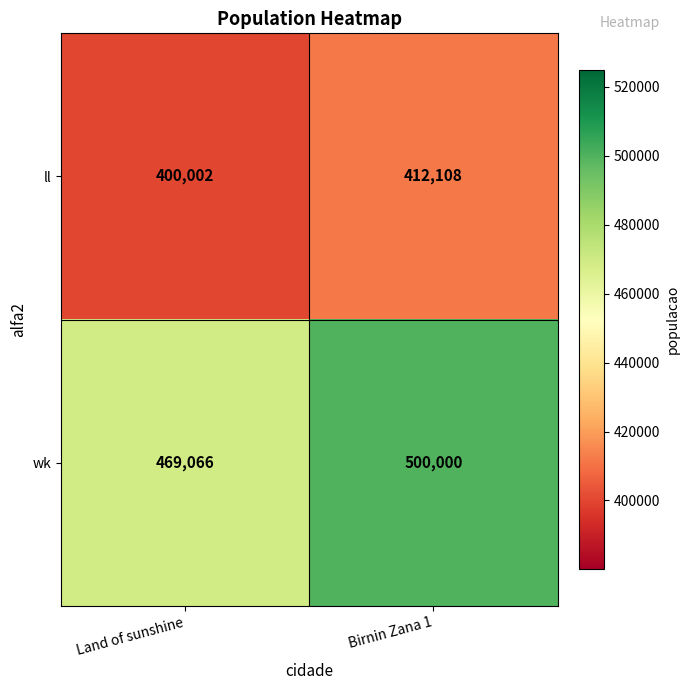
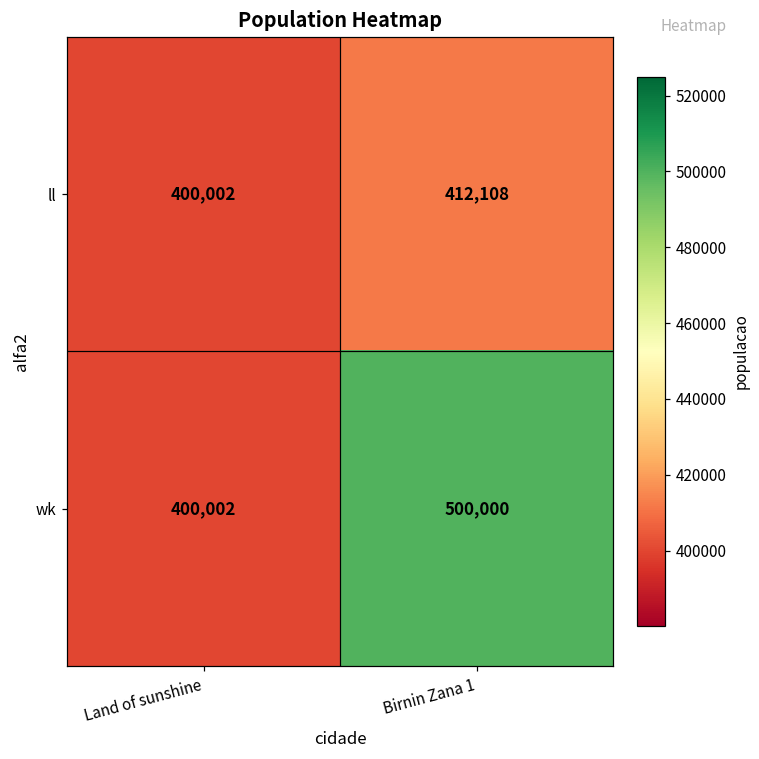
  {
    "ll": {
      "Land of sunshine": "400,002",
      "Birnin Zana 1": "412,108"
    },
    "wk": {
-     "Land of sunshine": "469,066",
+     "Land of sunshine": "400,002",
      "Birnin Zana 1": "500,000"
    }
  }
